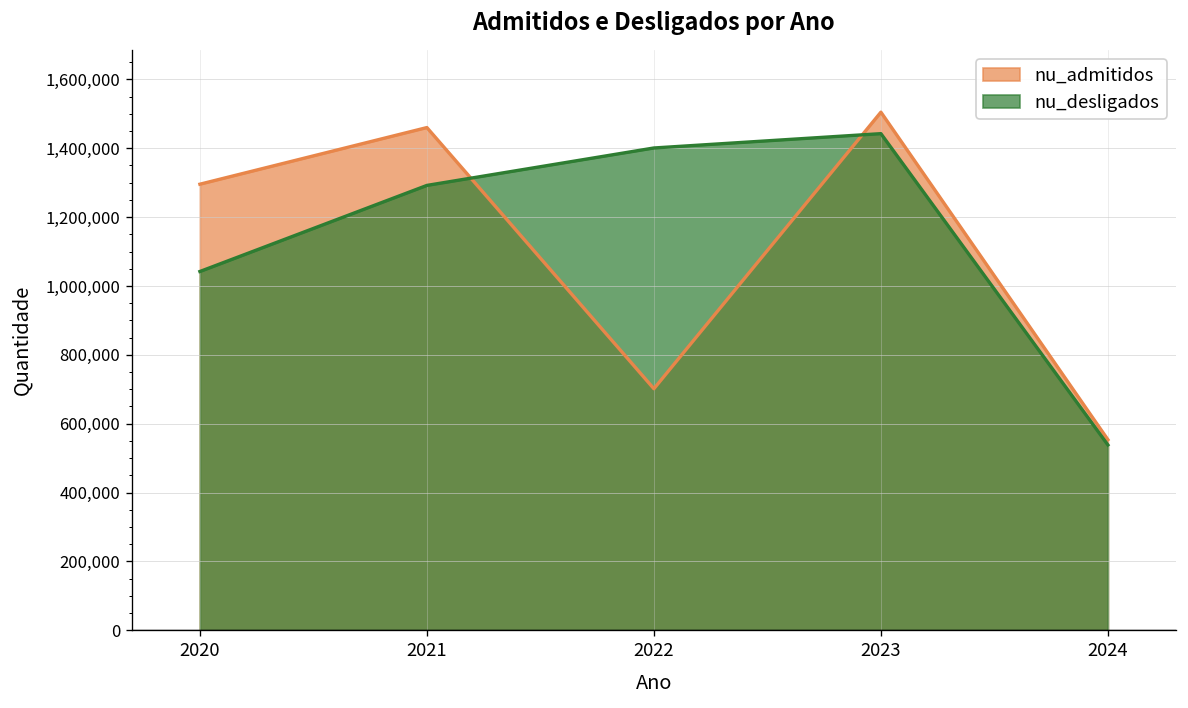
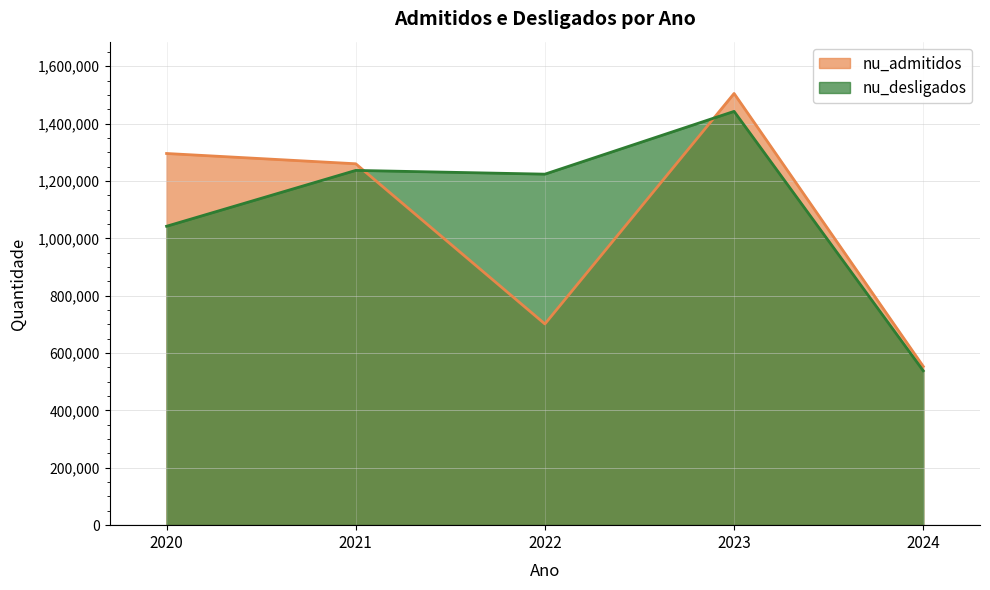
  {
    "nu_admitidos": {
      "2020": "1,300,000",
-     "2021": "1,460,000",
+     "2021": "1,260,000",
      "2022": "700,000",
      "2023": "1,500,000",
      "2024": "550,000"
    },
    "nu_desligados": {
      "2020": "1,040,000",
-     "2021": "1,290,000",
-     "2022": "1,400,000",
+     "2021": "1,240,000",
+     "2022": "1,220,000",
      "2023": "1,440,000",
      "2024": "540,000"
    }
  }
